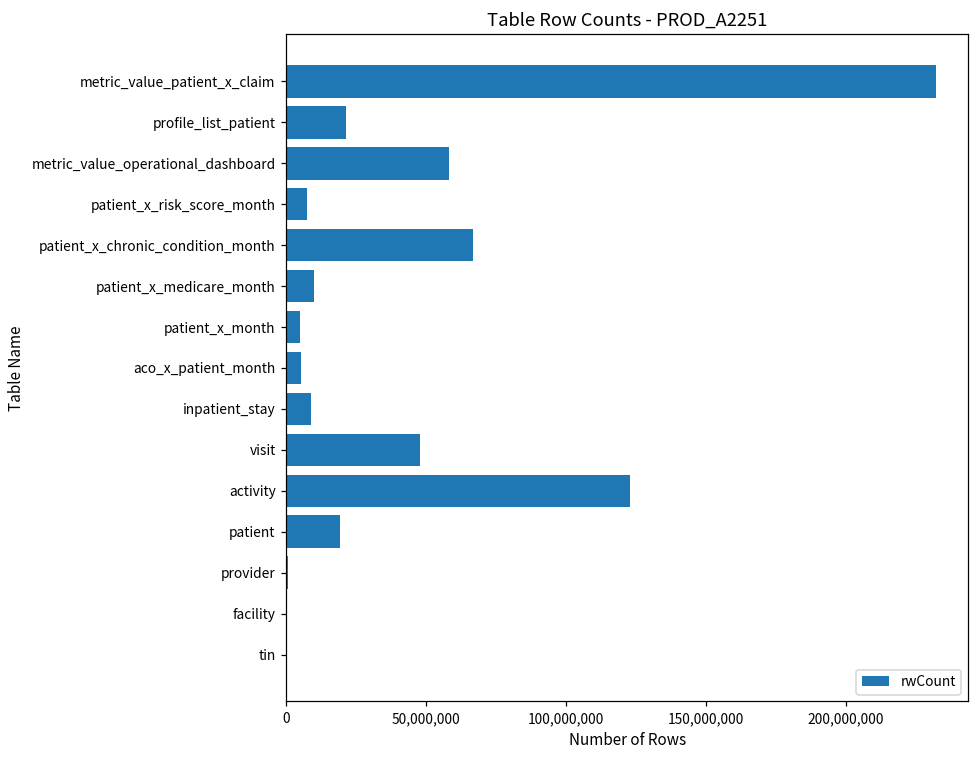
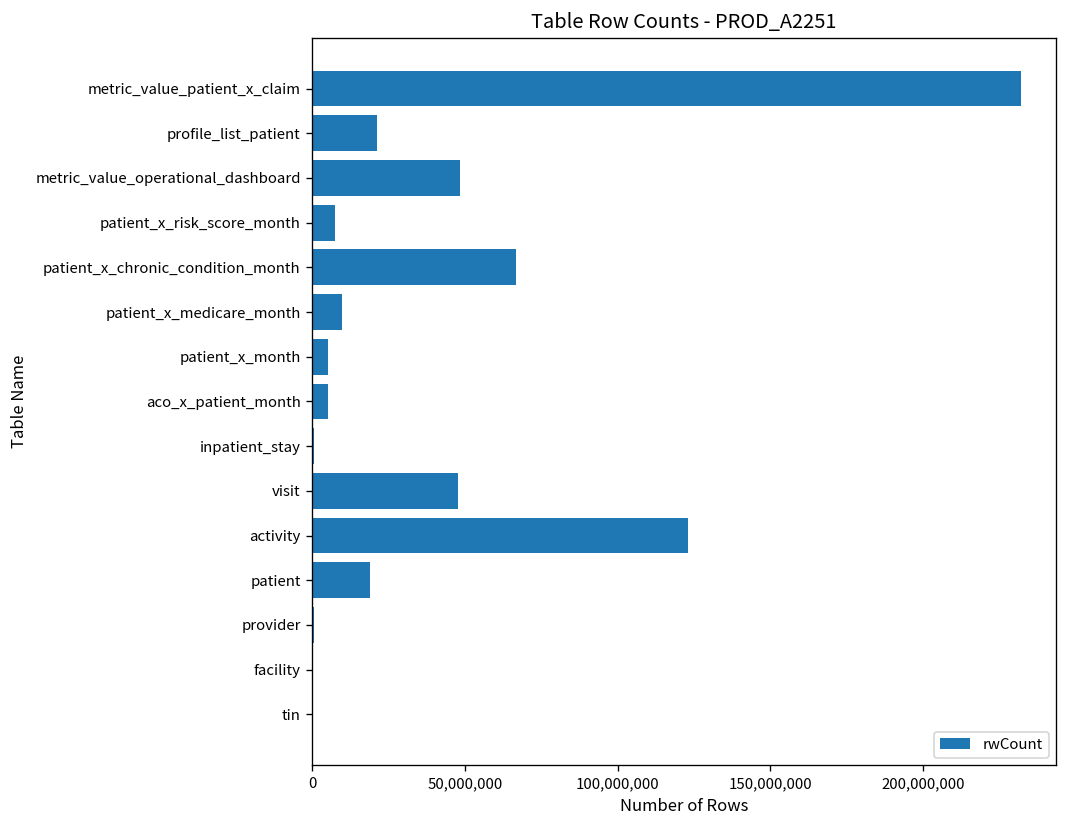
  {
    "metric_value_patient_x_claim": "232,000,000",
    "profile_list_patient": "21,000,000",
-   "metric_value_operational_dashboard": "58,000,000",
+   "metric_value_operational_dashboard": "48,000,000",
    "patient_x_risk_score_month": "7,000,000",
    "patient_x_chronic_condition_month": "67,000,000",
    "patient_x_medicare_month": "10,000,000",
    "patient_x_month": "5,000,000",
    "aco_x_patient_month": "5,000,000",
-   "inpatient_stay": "9,000,000",
+   "inpatient_stay": "1,000,000",
    "visit": "48,000,000",
    "activity": "123,000,000",
    "patient": "19,000,000"
  }
